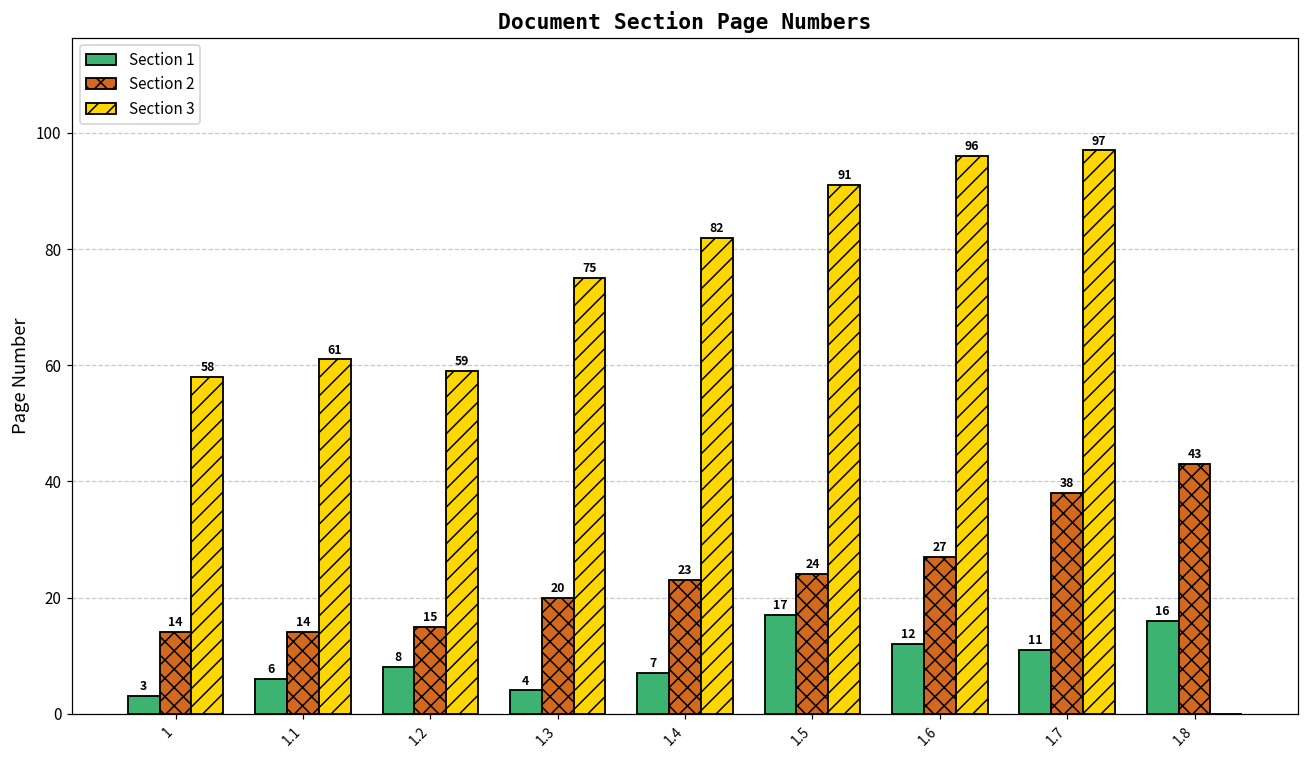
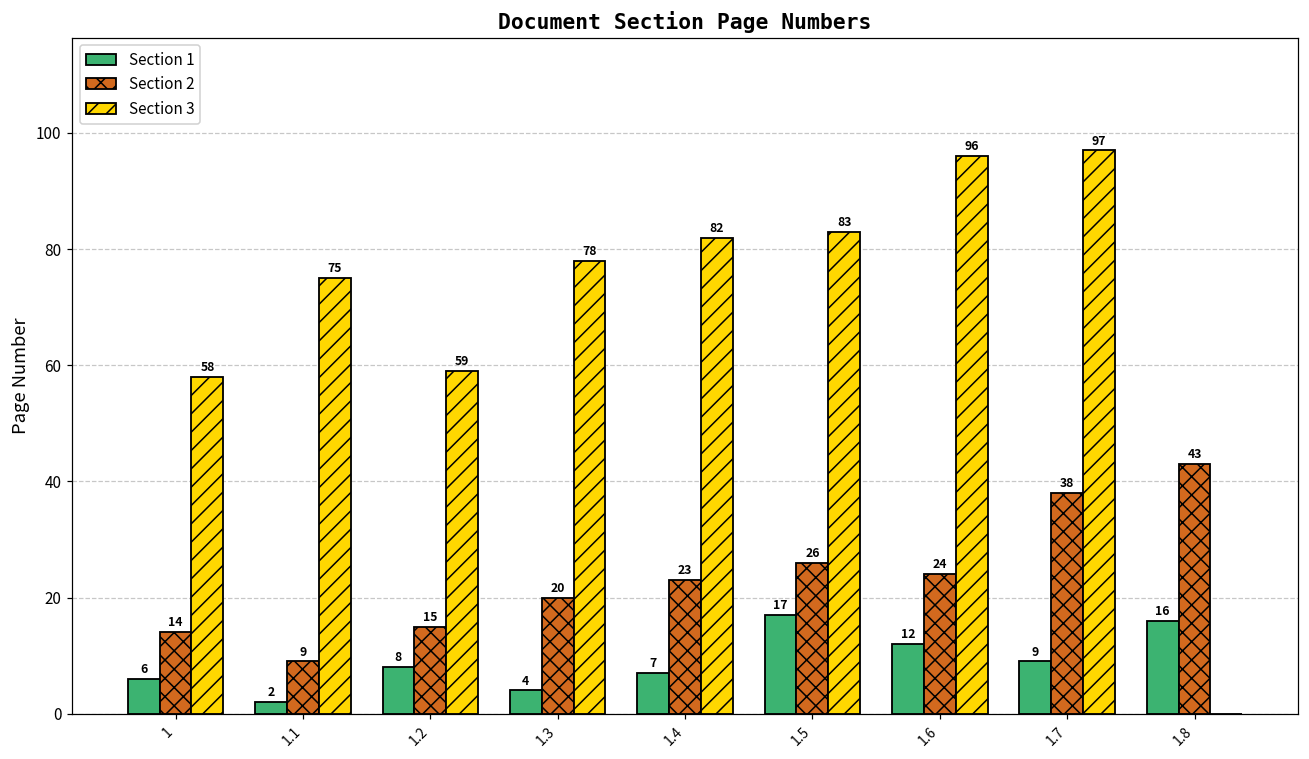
  {
    "Section 1": {
-     "1": 3,
-     "1.1": 6,
+     "1": 6,
+     "1.1": 2,
      "1.2": 8,
      "1.3": 4,
      "1.4": 7,
      "1.5": 17,
      "1.6": 12,
-     "1.7": 11,
+     "1.7": 9,
      "1.8": 16
    },
    "Section 2": {
      "1": 14,
-     "1.1": 14,
+     "1.1": 9,
      "1.2": 15,
      "1.3": 20,
      "1.4": 23,
-     "1.5": 24,
-     "1.6": 27,
+     "1.5": 26,
+     "1.6": 24,
      "1.7": 38,
      "1.8": 43
    },
    "Section 3": {
      "1": 58,
-     "1.1": 61,
+     "1.1": 75,
      "1.2": 59,
-     "1.3": 75,
+     "1.3": 78,
      "1.4": 82,
-     "1.5": 91,
+     "1.5": 83,
      "1.6": 96,
      "1.7": 97
    }
  }
